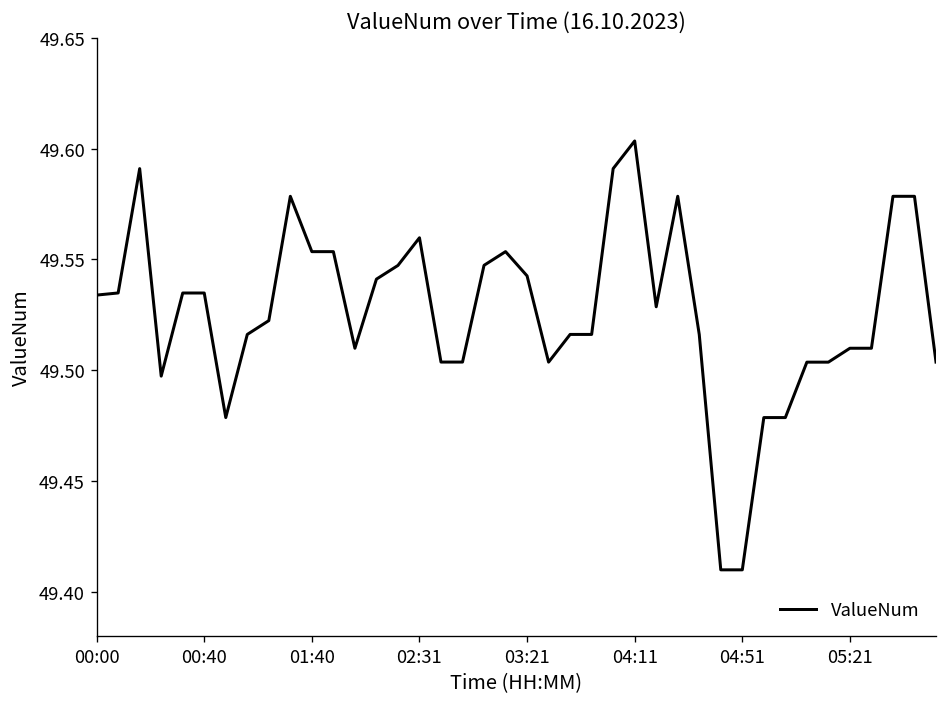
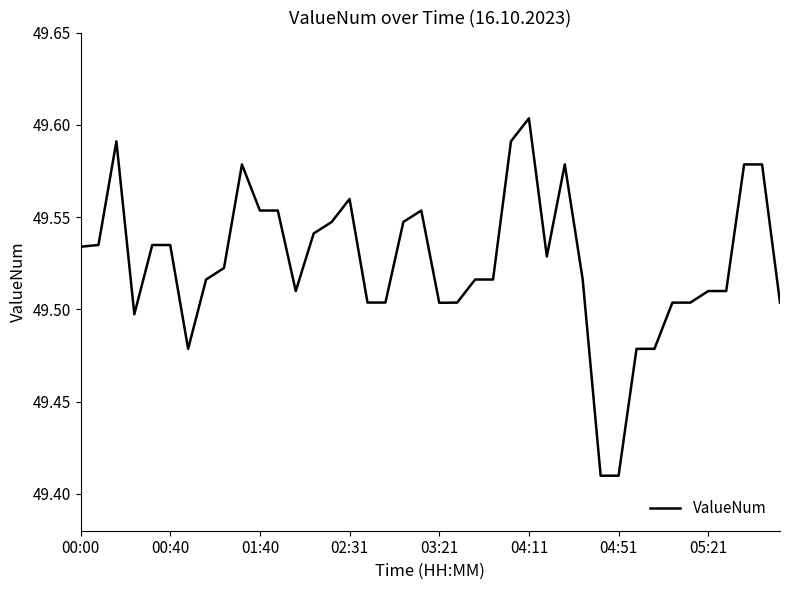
  {
    "00:00": 49.534,
    "02:31": 49.560,
-   "03:21": 49.543,
+   "03:21": 49.504,
    "04:11": 49.604
  }
